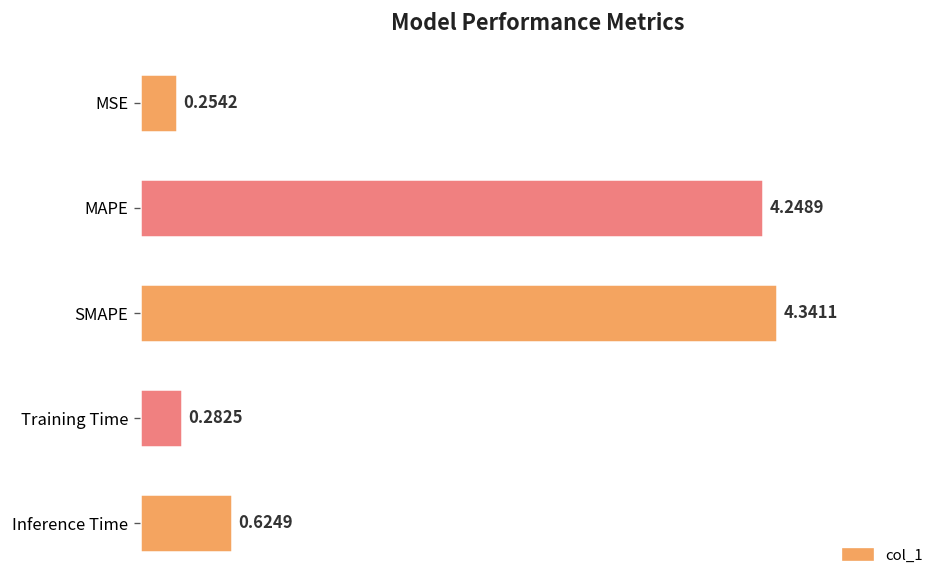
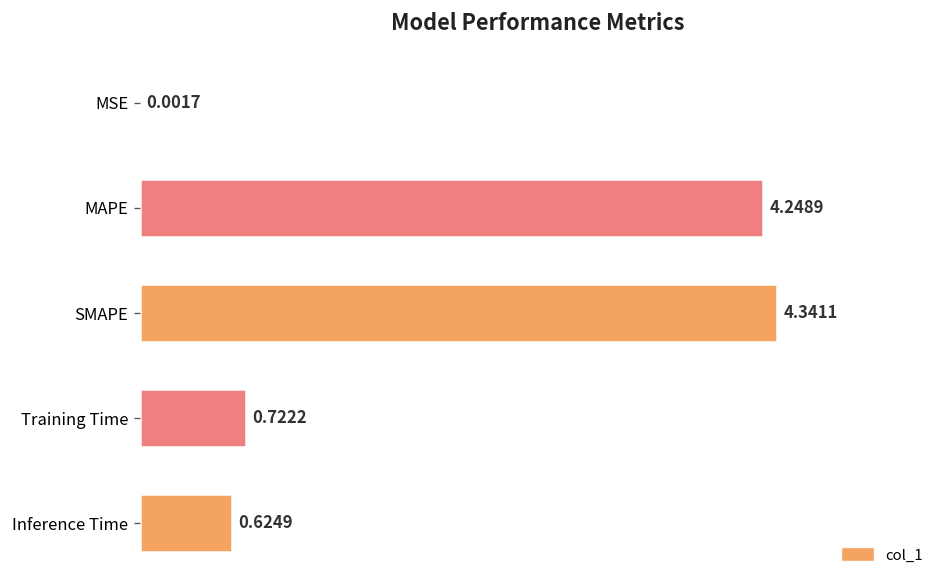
  {
-   "MSE": 0.2542,
+   "MSE": 0.0017,
    "MAPE": 4.2489,
    "SMAPE": 4.3411,
-   "Training Time": 0.2825,
+   "Training Time": 0.7222,
    "Inference Time": 0.6249
  }
